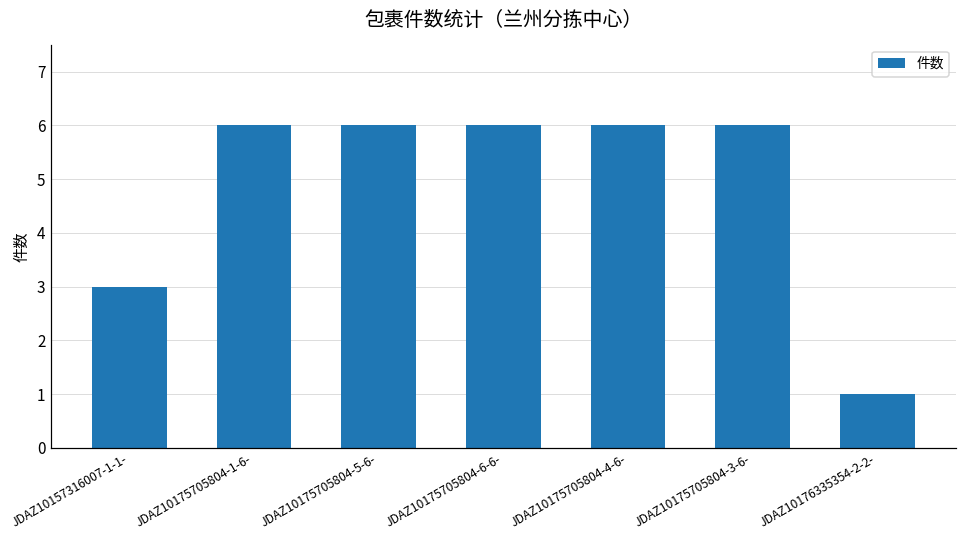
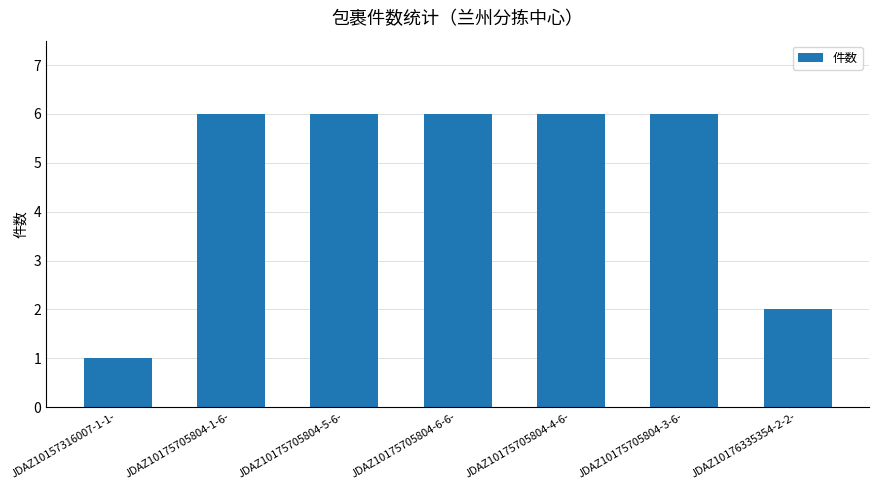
  {
-   "JDAZ10157316007-1-1-": 3,
+   "JDAZ10157316007-1-1-": 1,
    "JDAZ10175705804-1-6-": 6,
    "JDAZ10175705804-5-6-": 6,
    "JDAZ10175705804-6-6-": 6,
    "JDAZ10175705804-4-6-": 6,
    "JDAZ10175705804-3-6-": 6,
-   "JDAZ10176335354-2-2-": 1
+   "JDAZ10176335354-2-2-": 2
  }
